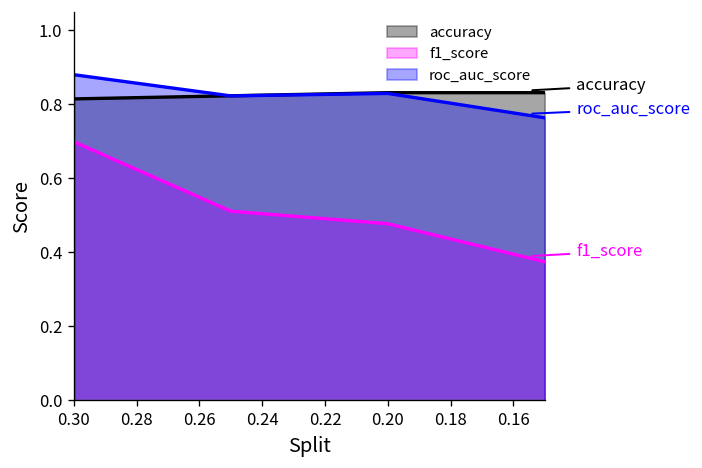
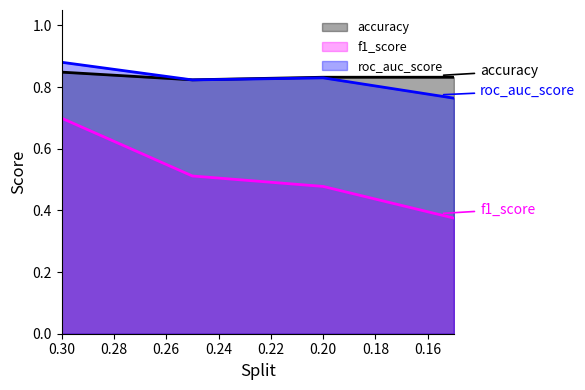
  {
    "accuracy": {
-     "0.30": 0.82
+     "0.30": 0.85
    },
    "f1_score": {
      "0.30": 0.70,
      "0.20": 0.48
    },
    "roc_auc_score": {
      "0.30": 0.88
    }
  }
